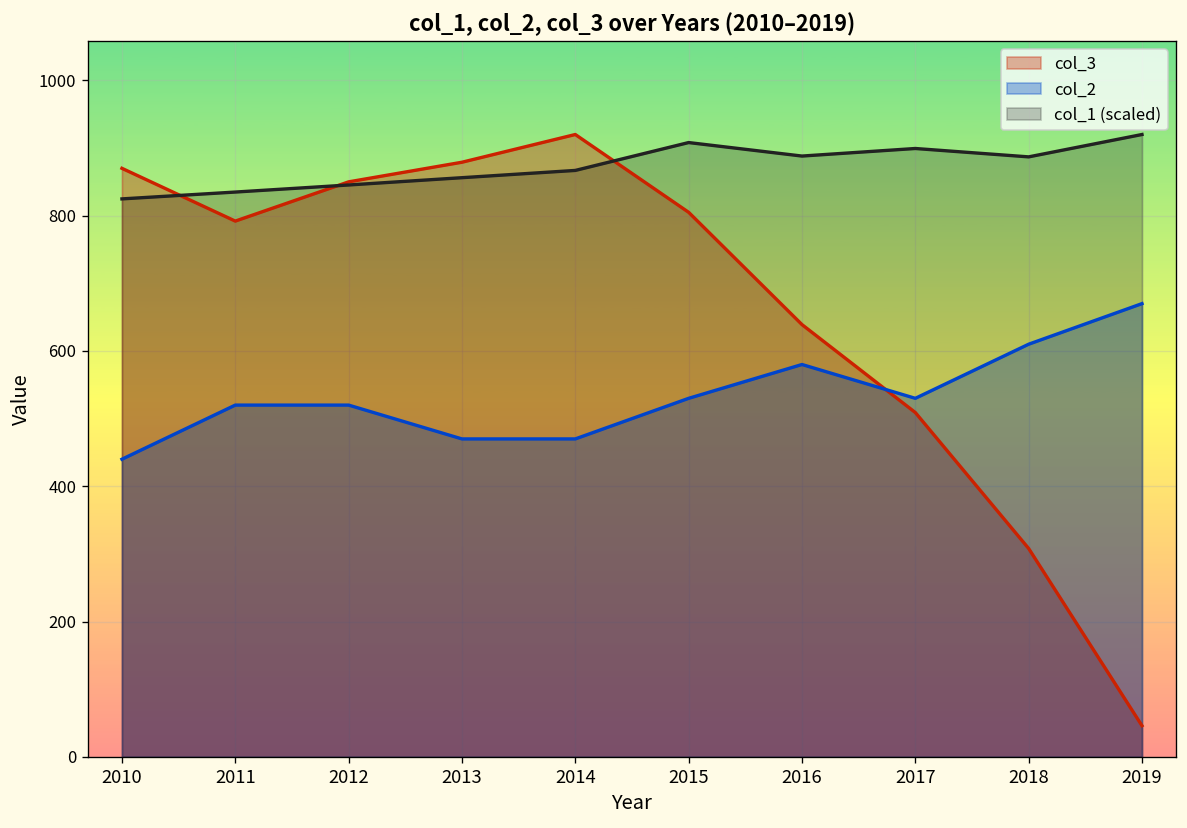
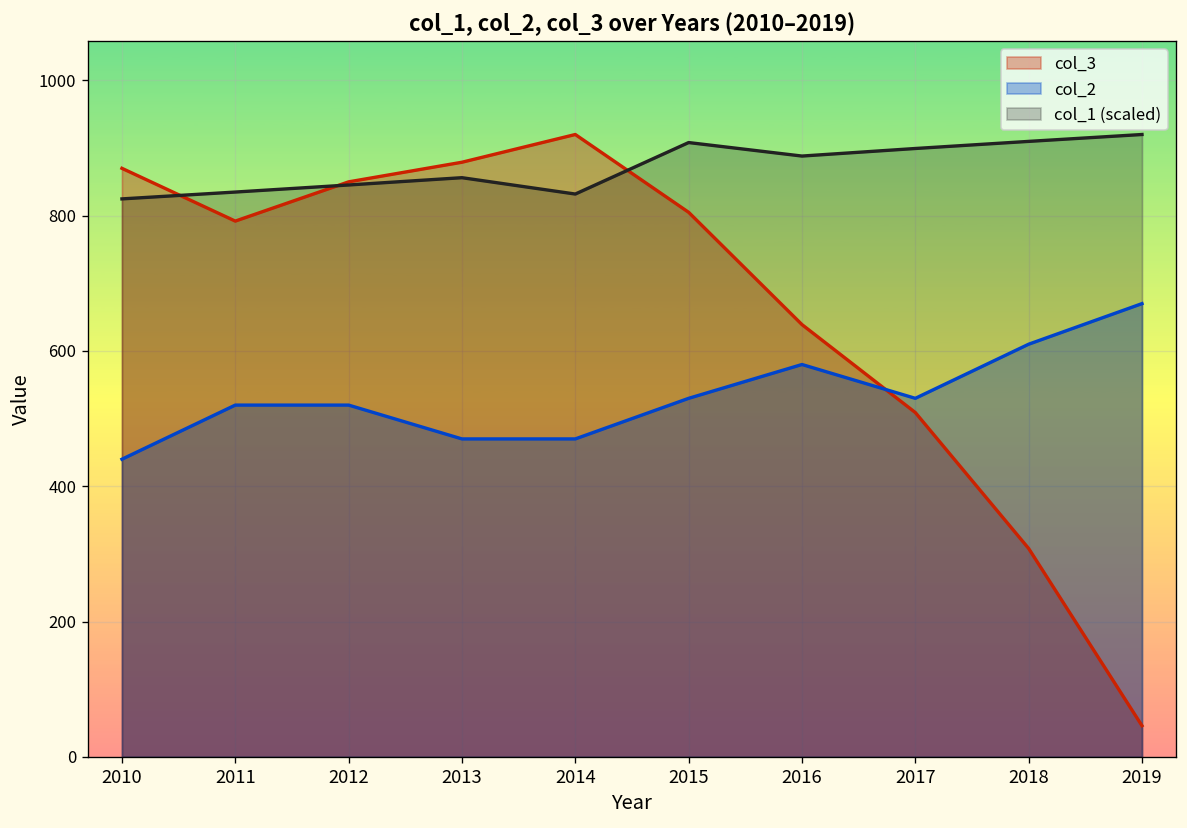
  {
    "col_3": {
      "2010": 870,
      "2011": 790,
      "2012": 850,
      "2013": 880,
      "2014": 920,
      "2015": 810,
      "2016": 640,
      "2017": 510,
      "2018": 310,
      "2019": 50
    },
    "col_2": {
      "2010": 440,
      "2011": 520,
      "2012": 520,
      "2013": 470,
      "2014": 470,
      "2015": 530,
      "2016": 580,
      "2017": 530,
      "2018": 610,
      "2019": 670
    },
    "col_1 (scaled)": {
      "2010": 820,
      "2011": 830,
      "2012": 850,
      "2013": 860,
-     "2014": 870,
+     "2014": 830,
      "2015": 910,
      "2016": 890,
      "2017": 900,
-     "2018": 890,
+     "2018": 910,
      "2019": 920
    }
  }
